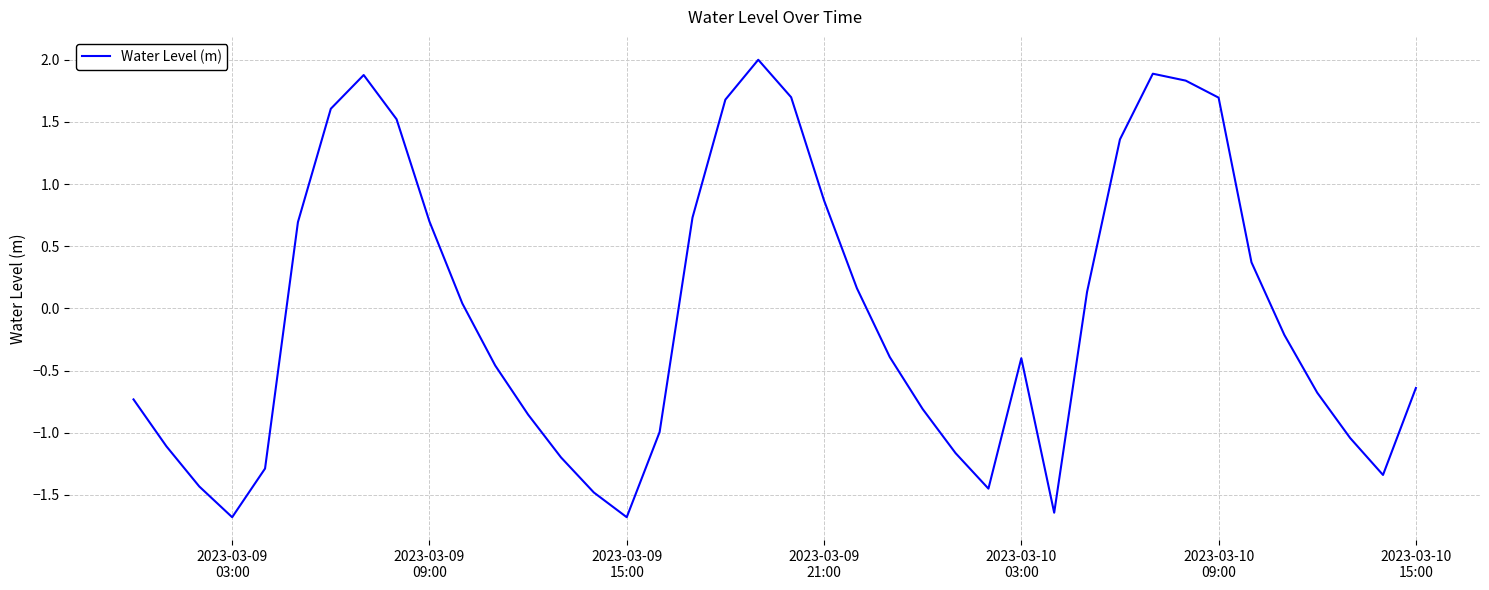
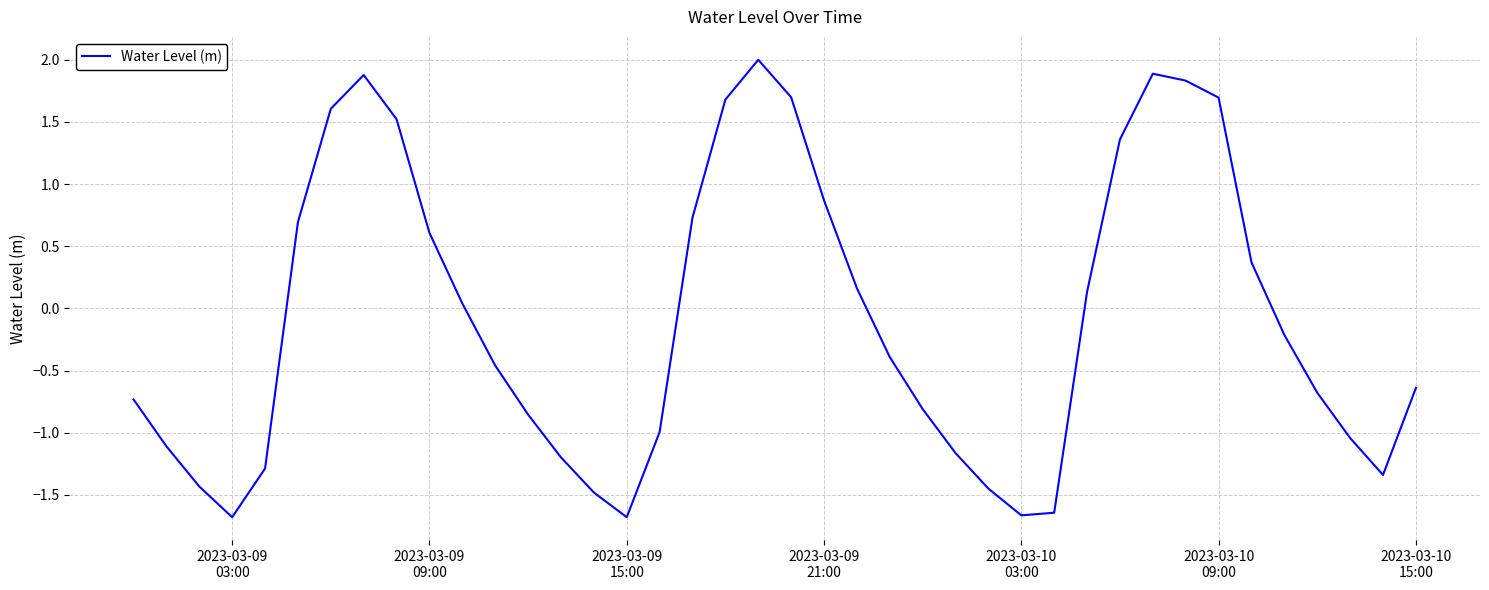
  {
    "2023-03-09 03:00": -1.68,
-   "2023-03-09 09:00": 0.70,
+   "2023-03-09 09:00": 0.61,
    "2023-03-09 15:00": -1.68,
    "2023-03-09 21:00": 0.87,
-   "2023-03-10 03:00": -0.40,
+   "2023-03-10 03:00": -1.67,
    "2023-03-10 09:00": 1.69,
    "2023-03-10 15:00": -0.64
  }
